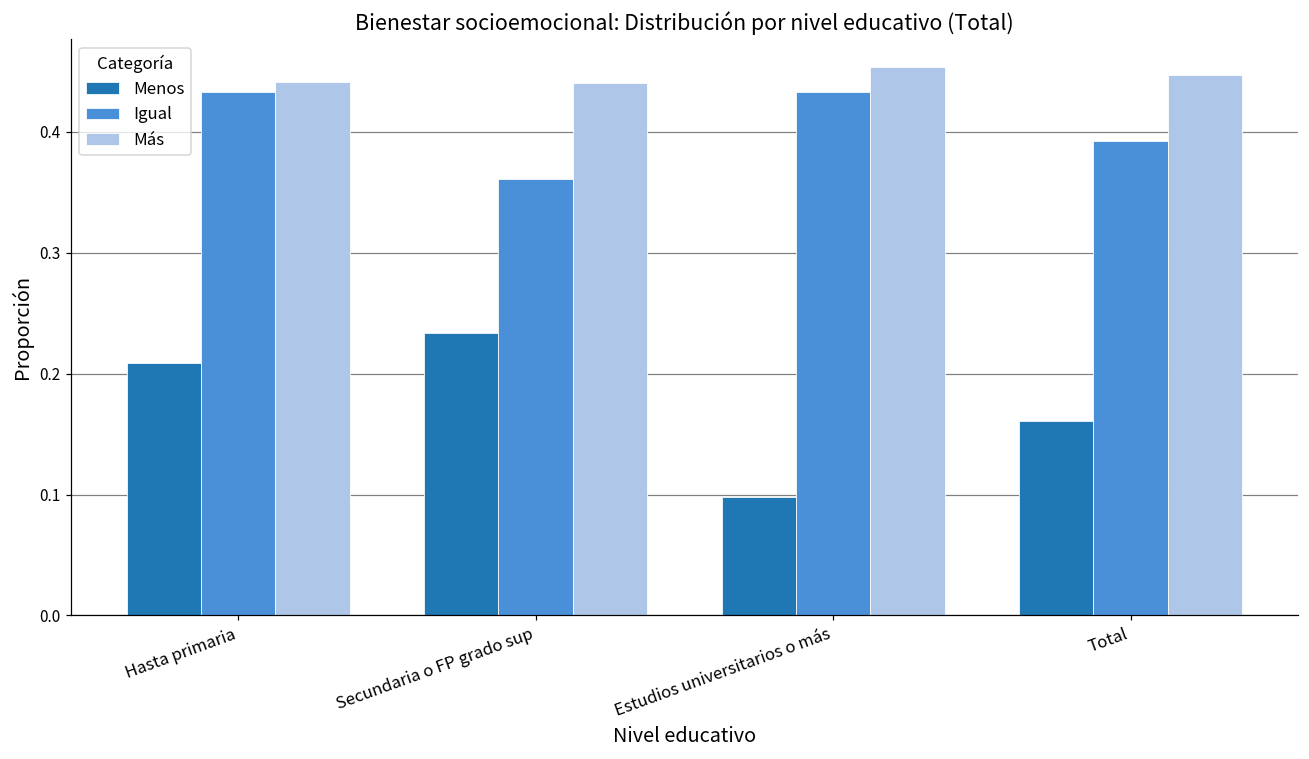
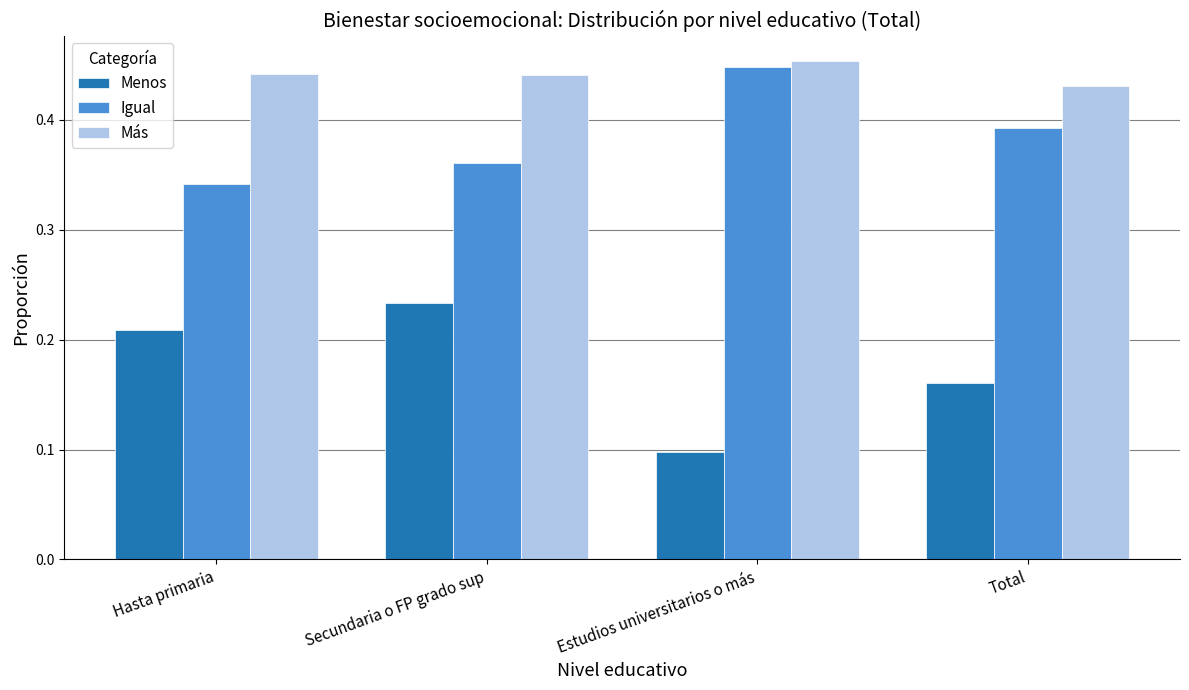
  {
    "Menos": {
      "Hasta primaria": 0.209,
      "Secundaria o FP grado sup": 0.233,
      "Estudios universitarios o más": 0.098,
      "Total": 0.161
    },
    "Igual": {
-     "Hasta primaria": 0.433,
+     "Hasta primaria": 0.341,
      "Secundaria o FP grado sup": 0.361,
-     "Estudios universitarios o más": 0.433,
+     "Estudios universitarios o más": 0.448,
      "Total": 0.392
    },
    "Más": {
      "Hasta primaria": 0.441,
      "Secundaria o FP grado sup": 0.441,
      "Estudios universitarios o más": 0.454,
-     "Total": 0.447
+     "Total": 0.431
    }
  }
